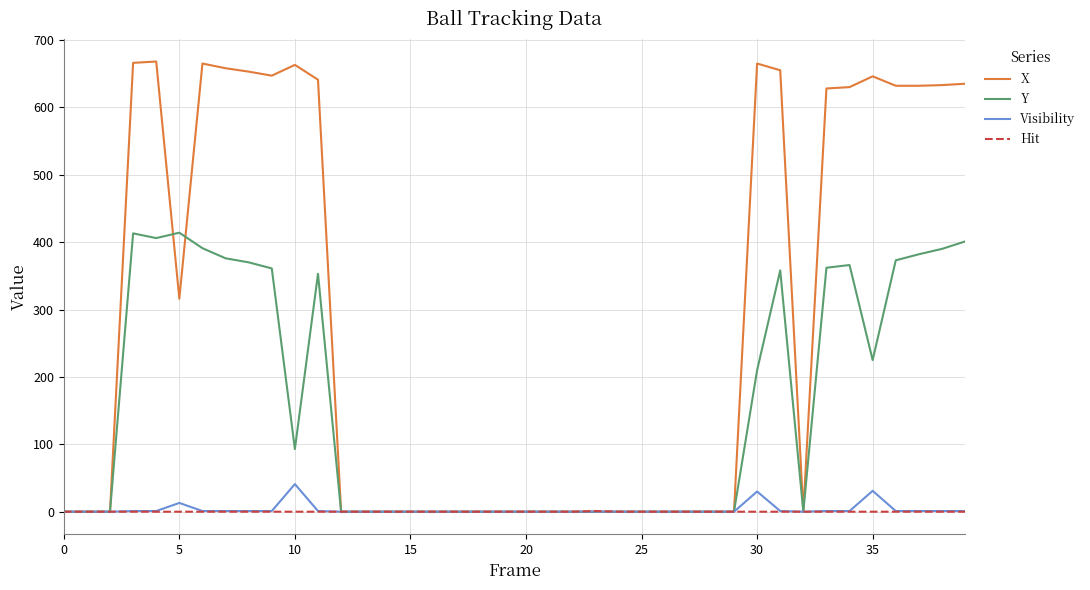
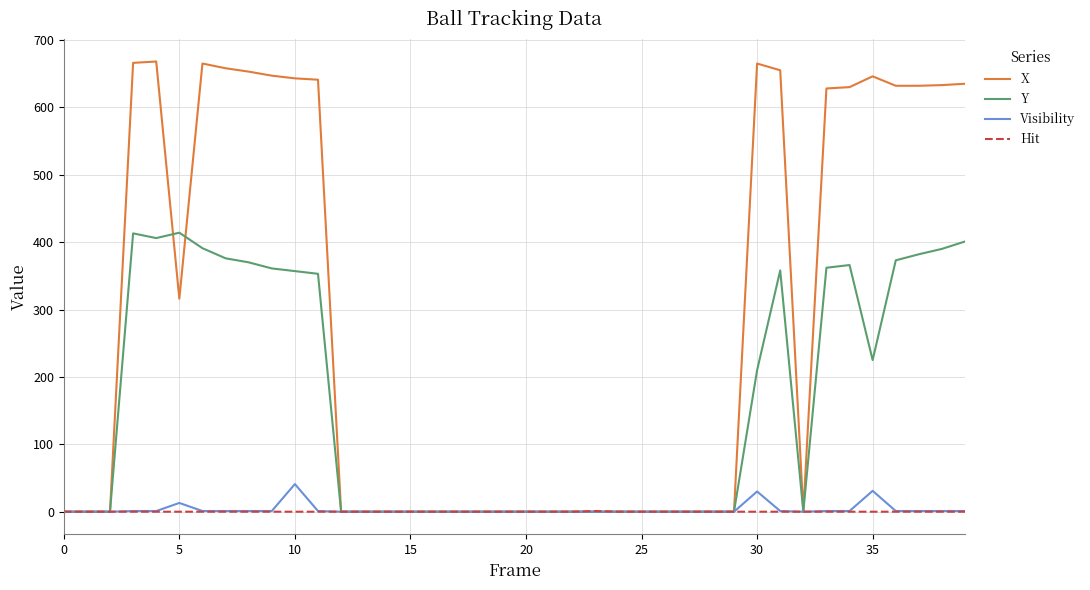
  {
    "X": {
      "5": 320,
-     "10": 660,
+     "10": 640,
      "30": 670,
      "35": 650
    },
    "Y": {
      "5": 410,
-     "10": 90,
+     "10": 360,
      "30": 210,
      "35": 230
    },
    "Visibility": {
      "5": 10,
      "10": 40,
      "30": 30,
      "35": 30
    },
    "Hit": {
      "5": 0,
      "10": 0,
      "30": 0,
      "35": 0
    }
  }
